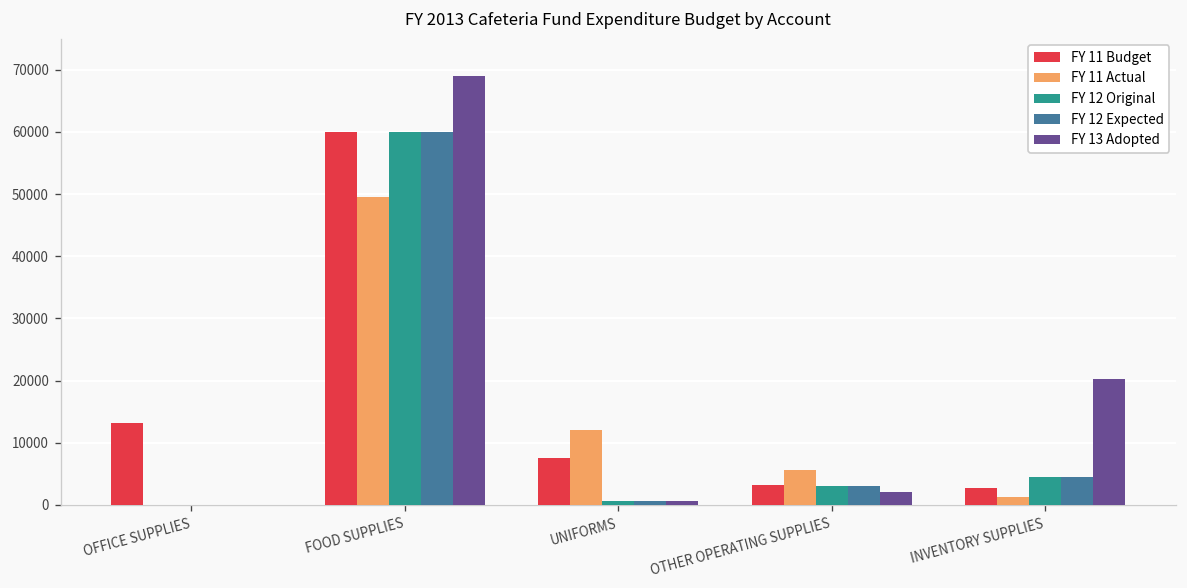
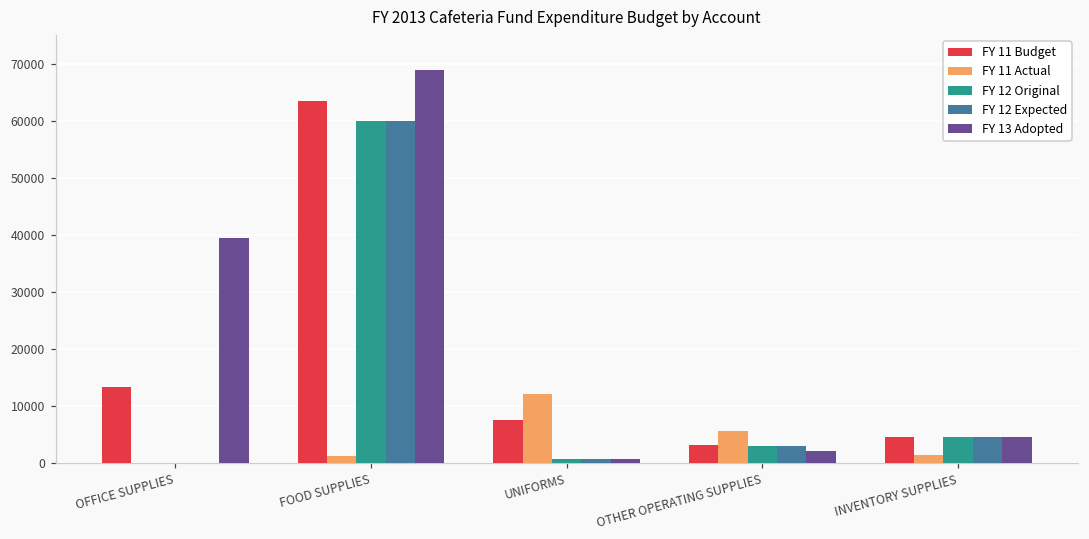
  {
    "FY 11 Budget": {
      "OFFICE SUPPLIES": 13000,
-     "FOOD SUPPLIES": 60000,
+     "FOOD SUPPLIES": 64000,
      "UNIFORMS": 7000,
      "OTHER OPERATING SUPPLIES": 3000,
-     "INVENTORY SUPPLIES": 3000
+     "INVENTORY SUPPLIES": 5000
    },
    "FY 11 Actual": {
-     "FOOD SUPPLIES": 49000,
+     "FOOD SUPPLIES": 1000,
      "UNIFORMS": 12000,
      "OTHER OPERATING SUPPLIES": 6000,
      "INVENTORY SUPPLIES": 1000
    },
    "FY 13 Adopted": {
-     "OFFICE SUPPLIES": 0,
+     "OFFICE SUPPLIES": 39000,
      "FOOD SUPPLIES": 69000,
      "UNIFORMS": 1000,
      "OTHER OPERATING SUPPLIES": 2000,
-     "INVENTORY SUPPLIES": 20000
+     "INVENTORY SUPPLIES": 5000
    }
  }
